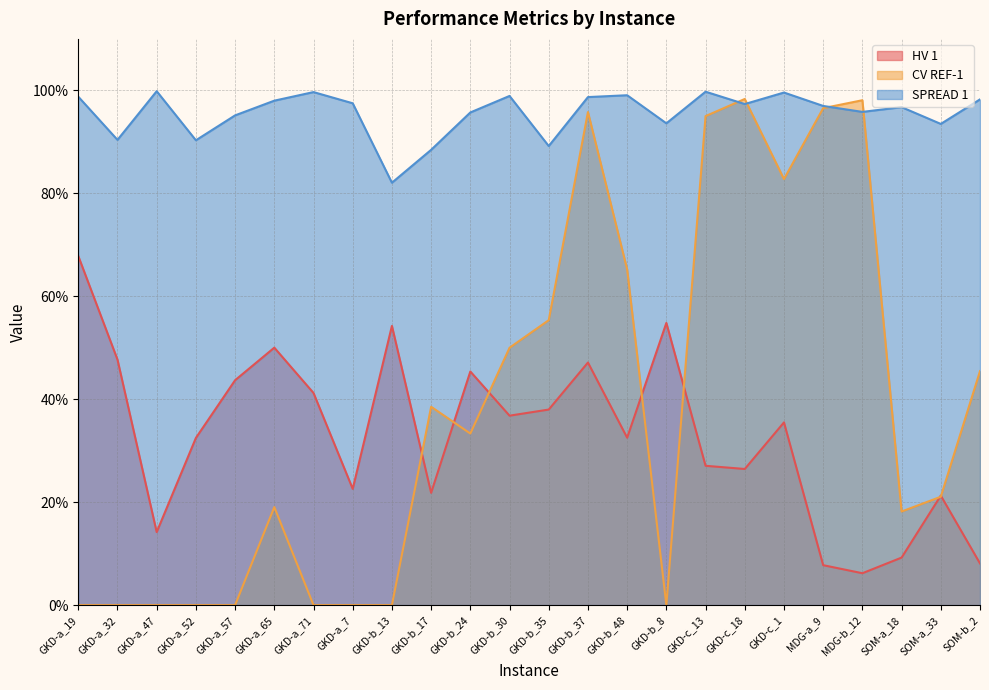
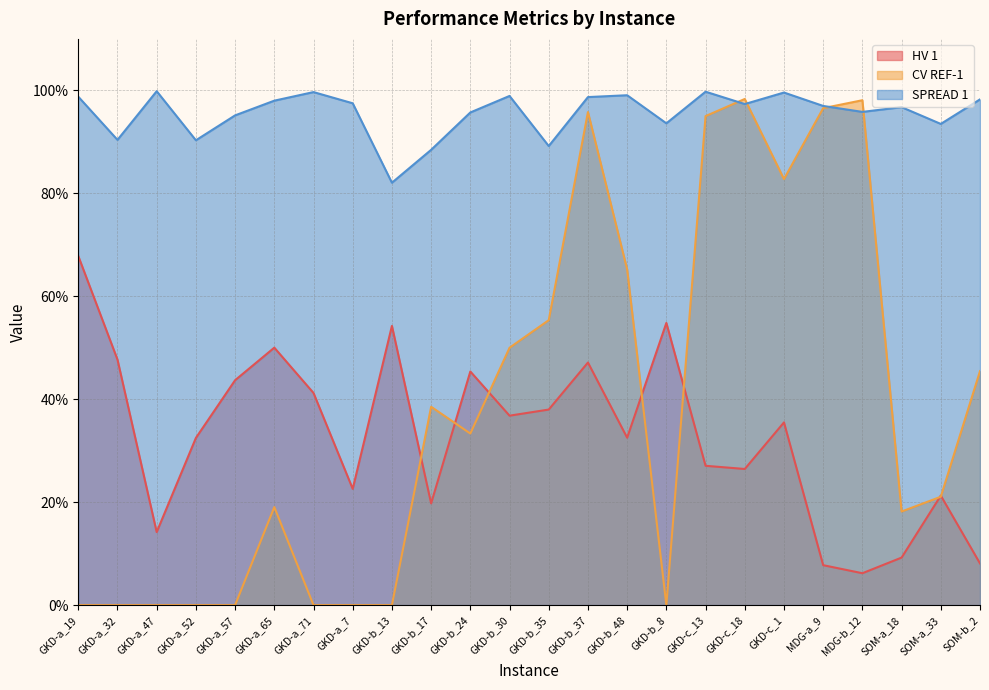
  {
    "HV 1": {
      "GKD-a_19": "68%",
      "GKD-a_32": "48%",
      "GKD-a_47": "14%",
      "GKD-a_52": "32%",
      "GKD-a_57": "44%",
      "GKD-a_65": "50%",
      "GKD-a_71": "41%",
      "GKD-a_7": "23%",
      "GKD-b_13": "54%",
-     "GKD-b_17": "22%",
+     "GKD-b_17": "20%",
      "GKD-b_24": "45%",
      "GKD-b_30": "37%",
      "GKD-b_35": "38%",
      "GKD-b_37": "47%",
      "GKD-b_48": "33%",
      "GKD-b_8": "55%",
      "GKD-c_13": "27%",
      "GKD-c_18": "26%",
      "GKD-c_1": "35%",
      "MDG-a_9": "8%",
      "MDG-b_12": "6%",
      "SOM-a_18": "9%",
      "SOM-b_2": "8%"
    },
    "CV REF-1": {
      "GKD-a_19": "0%",
      "GKD-a_32": "0%",
      "GKD-a_47": "0%",
      "GKD-a_52": "0%",
      "GKD-a_57": "0%",
      "GKD-a_65": "19%",
      "GKD-a_71": "0%",
      "GKD-a_7": "0%",
      "GKD-b_13": "0%",
      "GKD-b_17": "39%",
      "GKD-b_24": "33%",
      "GKD-b_30": "50%",
      "GKD-b_35": "55%",
      "GKD-b_37": "96%",
      "GKD-b_48": "65%",
      "GKD-b_8": "0%",
      "GKD-c_13": "95%",
      "GKD-c_18": "98%",
      "GKD-c_1": "83%",
      "MDG-b_12": "98%",
      "SOM-a_18": "18%",
      "SOM-b_2": "45%"
    },
    "SPREAD 1": {
      "GKD-a_19": "99%",
      "GKD-a_32": "90%",
      "GKD-a_47": "100%",
      "GKD-a_52": "90%",
      "GKD-a_57": "95%",
      "GKD-a_65": "98%",
      "GKD-a_71": "100%",
      "GKD-a_7": "97%",
      "GKD-b_13": "82%",
      "GKD-b_17": "88%",
      "GKD-b_24": "96%",
      "GKD-b_30": "99%",
      "GKD-b_35": "89%",
      "GKD-b_37": "99%",
      "GKD-b_48": "99%",
      "GKD-b_8": "94%",
      "GKD-c_13": "100%",
      "GKD-c_18": "97%",
      "GKD-c_1": "100%",
      "MDG-b_12": "96%",
      "SOM-a_18": "97%",
      "SOM-a_33": "93%",
      "SOM-b_2": "98%"
    }
  }
